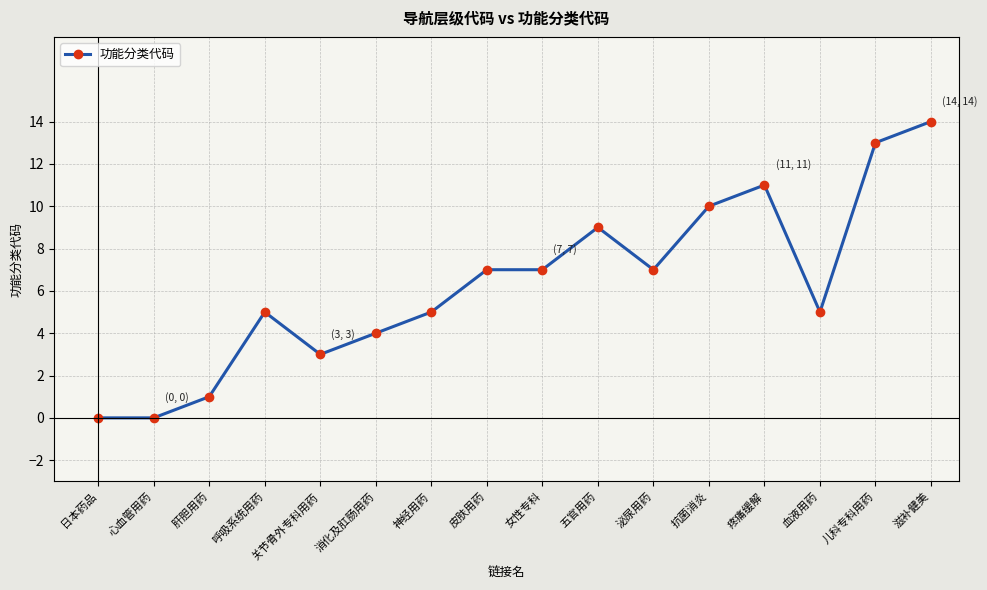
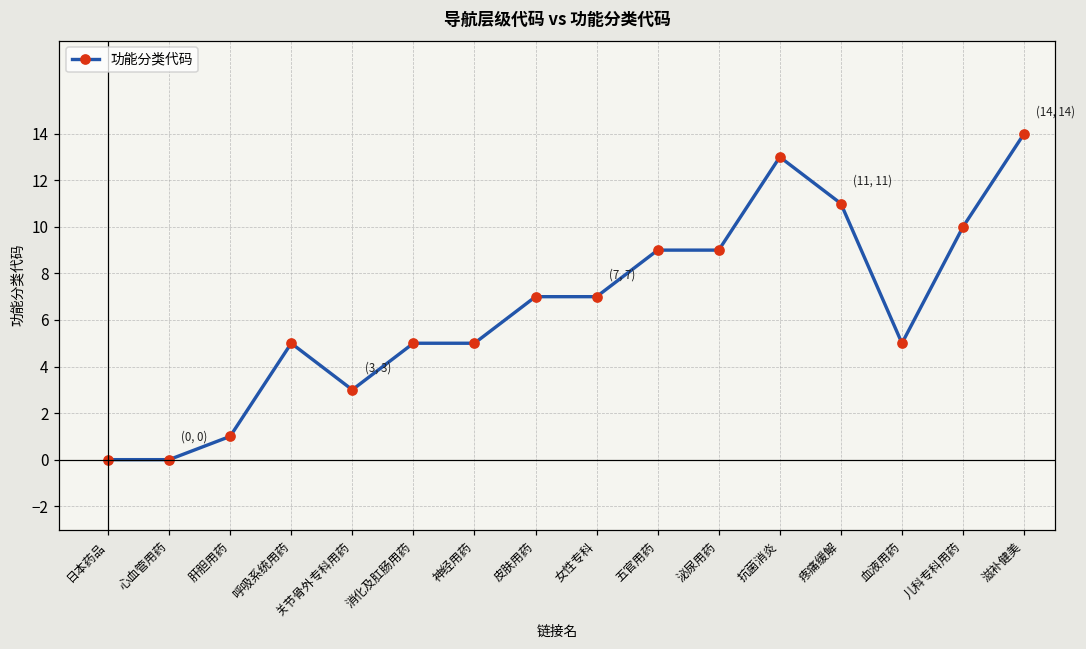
  {
    "日本药品": 0,
    "肝胆用药": 1,
    "呼吸系统用药": 5,
-   "消化及肛肠用药": 4,
+   "消化及肛肠用药": 5,
    "神经用药": 5,
    "皮肤用药": 7,
    "五官用药": 9,
-   "泌尿用药": 7,
-   "抗菌消炎": 10,
+   "泌尿用药": 9,
+   "抗菌消炎": 13,
    "血液用药": 5,
-   "儿科专科用药": 13
+   "儿科专科用药": 10
  }
